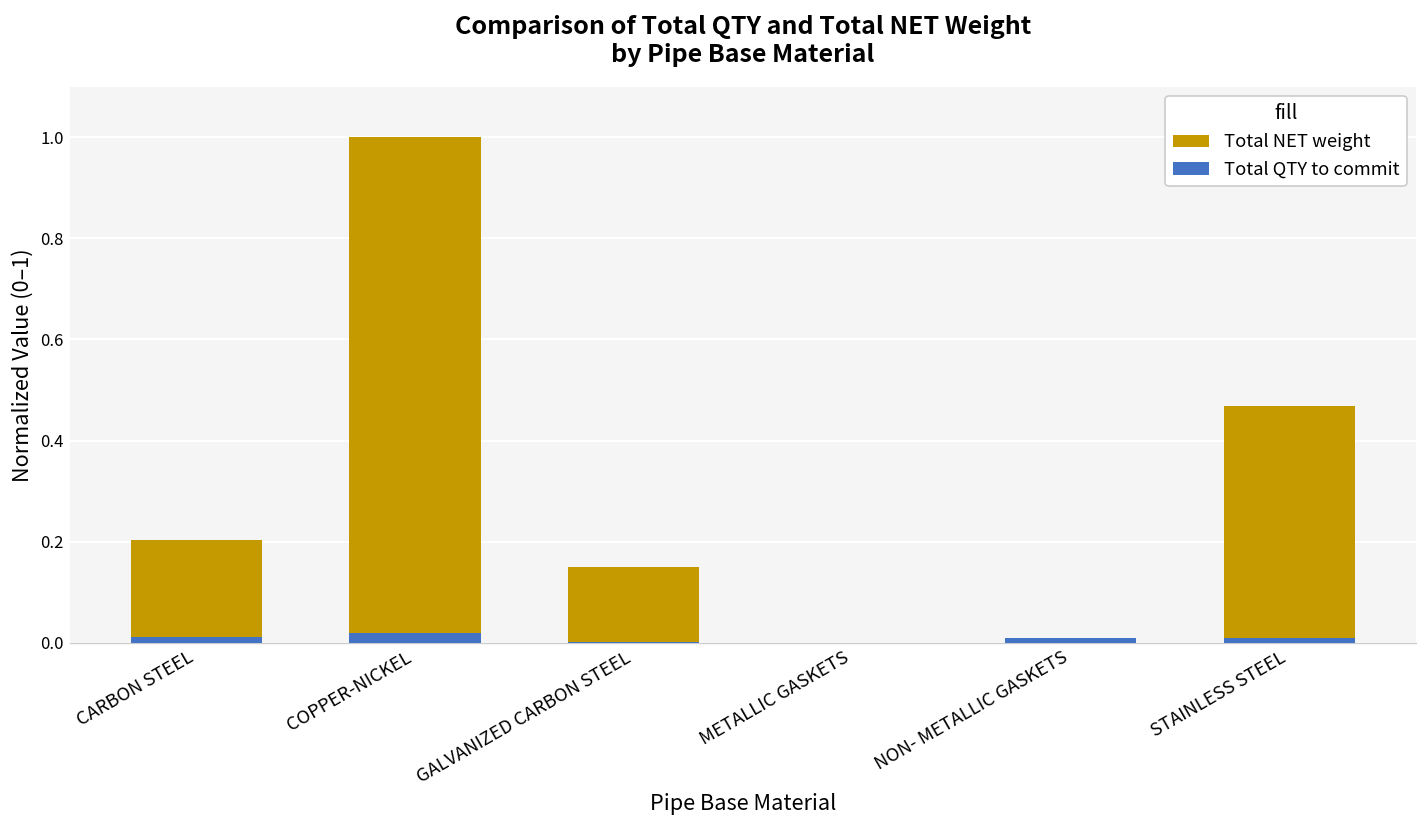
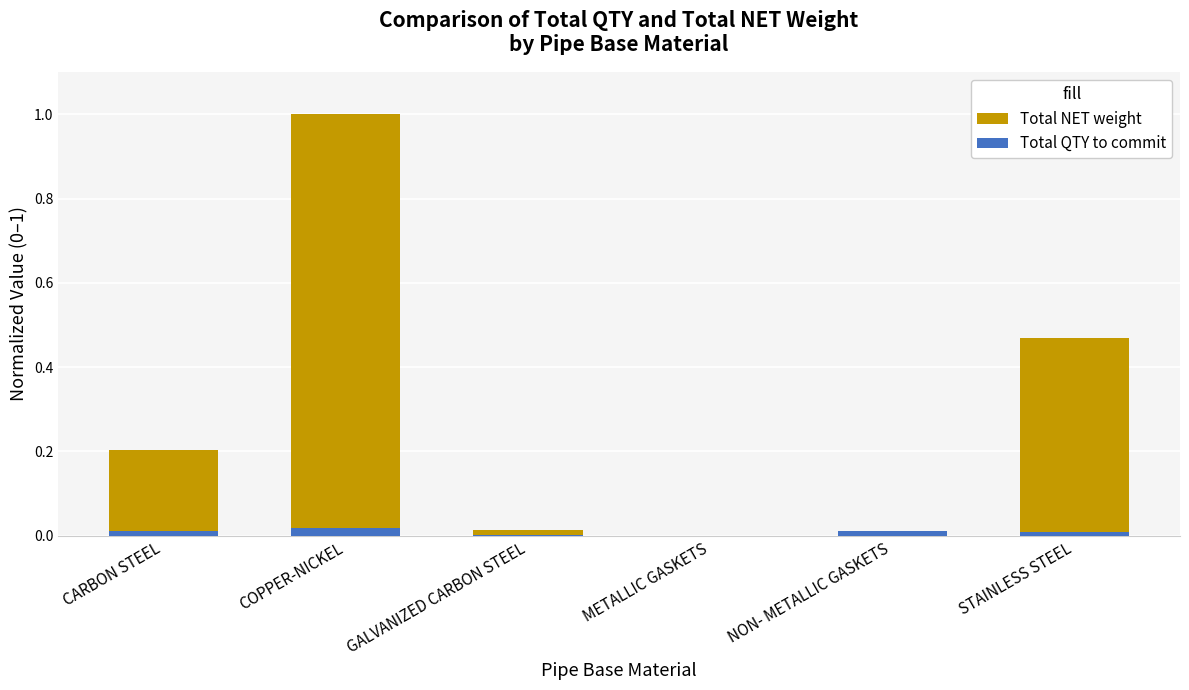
  {
    "Total NET weight": {
      "CARBON STEEL": 0.20,
      "COPPER-NICKEL": 1.00,
-     "GALVANIZED CARBON STEEL": 0.15,
+     "GALVANIZED CARBON STEEL": 0.01,
      "STAINLESS STEEL": 0.47
    },
    "Total QTY to commit": {
      "NON- METALLIC GASKETS": 0.01
    }
  }
